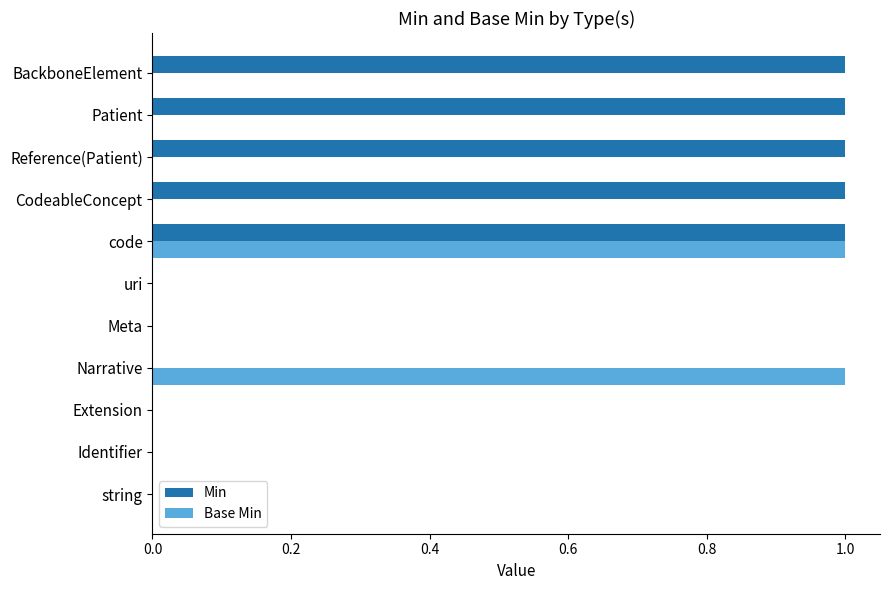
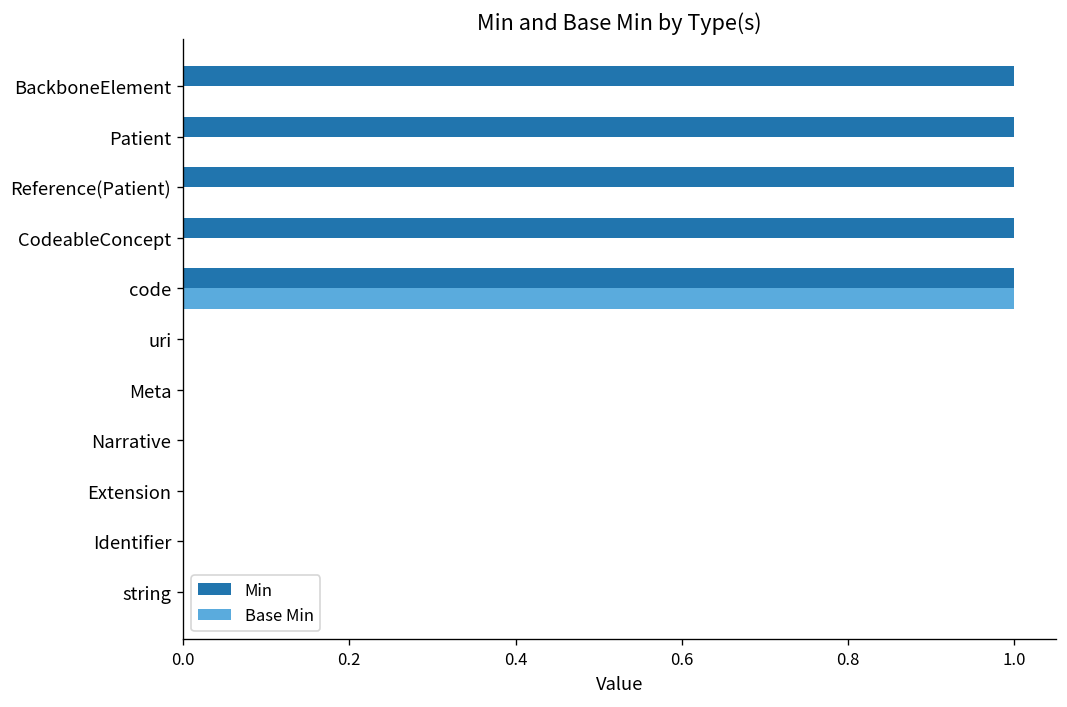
  {
    "Min": {
      "BackboneElement": 1,
      "Patient": 1,
      "Reference(Patient)": 1,
      "CodeableConcept": 1,
      "code": 1,
      "uri": 0,
      "Meta": 0,
      "Narrative": 0,
      "Extension": 0,
      "Identifier": 0,
      "string": 0
    },
    "Base Min": {
      "BackboneElement": 0,
      "Patient": 0,
      "Reference(Patient)": 0,
      "CodeableConcept": 0,
      "code": 1,
      "uri": 0,
      "Meta": 0,
-     "Narrative": 1,
+     "Narrative": 0,
      "Extension": 0,
      "Identifier": 0,
      "string": 0
    }
  }
